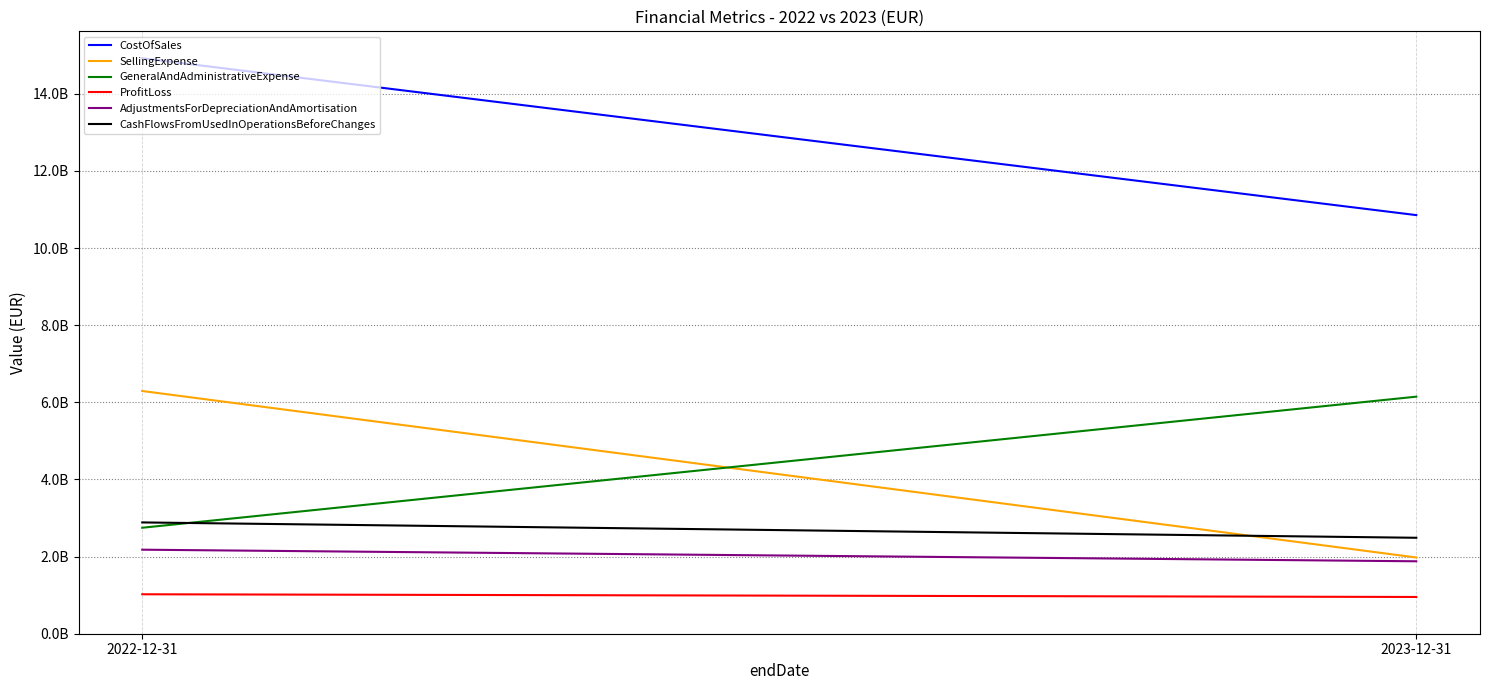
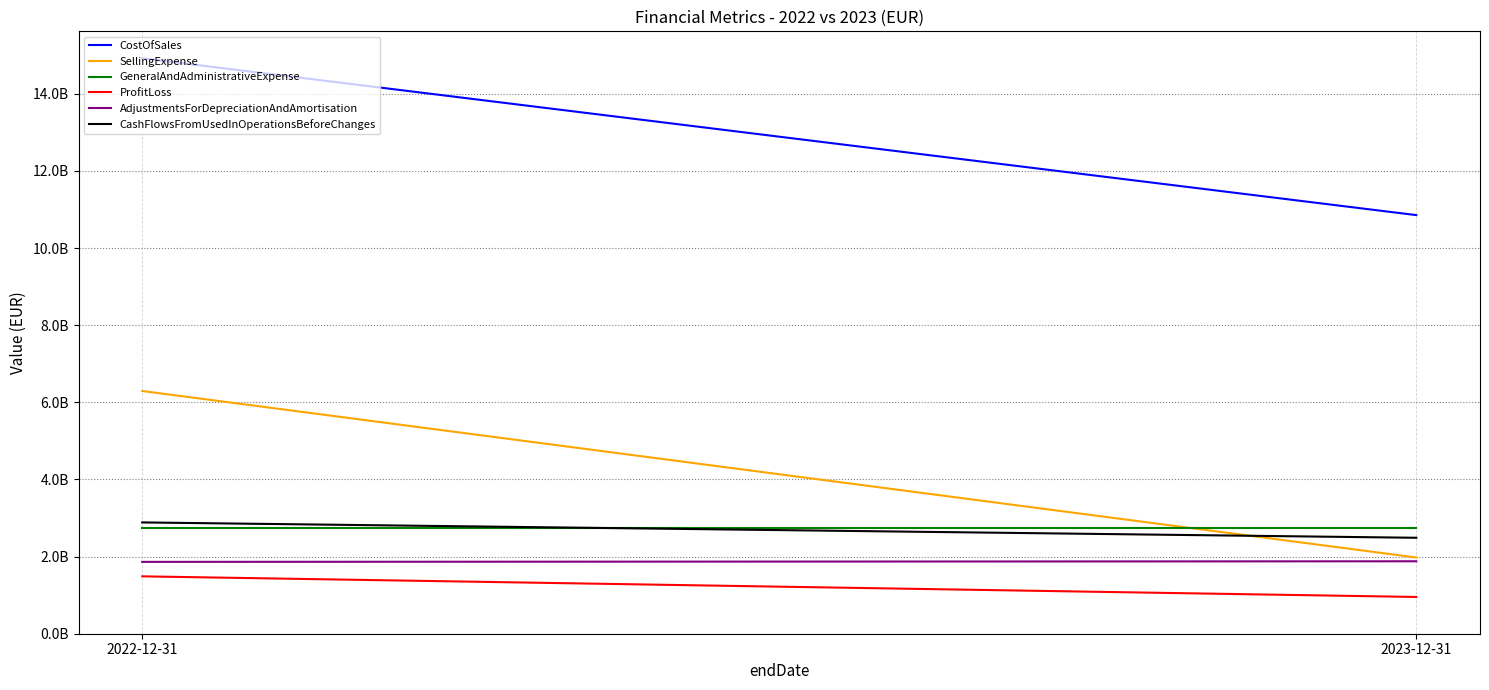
  {
    "CostOfSales": {
      "2023-12-31": 10900000000
    },
    "SellingExpense": {
      "2022-12-31": 6300000000,
      "2023-12-31": 2000000000
    },
    "GeneralAndAdministrativeExpense": {
      "2022-12-31": 2700000000,
-     "2023-12-31": 6100000000
+     "2023-12-31": 2700000000
    },
    "ProfitLoss": {
-     "2022-12-31": 1000000000,
+     "2022-12-31": 1500000000,
      "2023-12-31": 1000000000
    },
    "AdjustmentsForDepreciationAndAmortisation": {
-     "2022-12-31": 2200000000,
+     "2022-12-31": 1900000000,
      "2023-12-31": 1900000000
    },
    "CashFlowsFromUsedInOperationsBeforeChanges": {
      "2022-12-31": 2900000000,
      "2023-12-31": 2500000000
    }
  }
